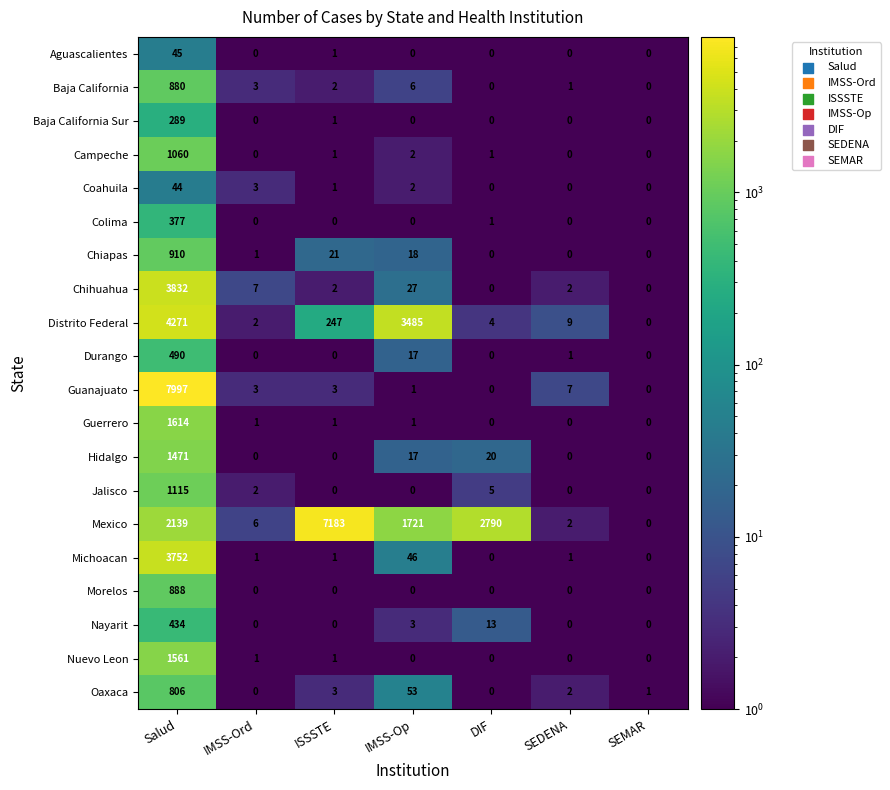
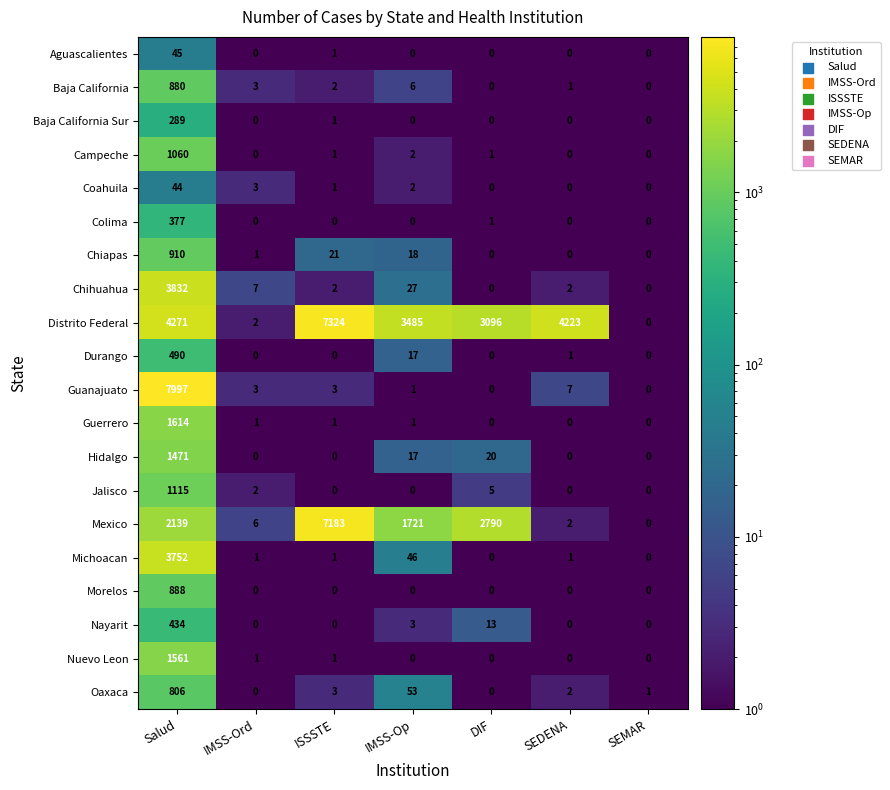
  {
    "Aguascalientes": {
      "Salud": 45,
      "IMSS-Ord": 0,
      "ISSSTE": 1,
      "IMSS-Op": 0,
      "DIF": 0,
      "SEDENA": 0,
      "SEMAR": 0
    },
    "Baja California": {
      "Salud": 880,
      "IMSS-Ord": 3,
      "ISSSTE": 2,
      "IMSS-Op": 6,
      "DIF": 0,
      "SEDENA": 1,
      "SEMAR": 0
    },
    "Baja California Sur": {
      "Salud": 289,
      "IMSS-Ord": 0,
      "ISSSTE": 1,
      "IMSS-Op": 0,
      "DIF": 0,
      "SEDENA": 0,
      "SEMAR": 0
    },
    "Campeche": {
      "Salud": 1060,
      "IMSS-Ord": 0,
      "ISSSTE": 1,
      "IMSS-Op": 2,
      "DIF": 1,
      "SEDENA": 0,
      "SEMAR": 0
    },
    "Coahuila": {
      "Salud": 44,
      "IMSS-Ord": 3,
      "ISSSTE": 1,
      "IMSS-Op": 2,
      "DIF": 0,
      "SEDENA": 0,
      "SEMAR": 0
    },
    "Colima": {
      "Salud": 377,
      "IMSS-Ord": 0,
      "ISSSTE": 0,
      "IMSS-Op": 0,
      "DIF": 1,
      "SEDENA": 0,
      "SEMAR": 0
    },
    "Chiapas": {
      "Salud": 910,
      "IMSS-Ord": 1,
      "ISSSTE": 21,
      "IMSS-Op": 18,
      "DIF": 0,
      "SEDENA": 0,
      "SEMAR": 0
    },
    "Chihuahua": {
      "Salud": 3832,
      "IMSS-Ord": 7,
      "ISSSTE": 2,
      "IMSS-Op": 27,
      "DIF": 0,
      "SEDENA": 2,
      "SEMAR": 0
    },
    "Distrito Federal": {
      "Salud": 4271,
      "IMSS-Ord": 2,
-     "ISSSTE": 247,
+     "ISSSTE": 7324,
      "IMSS-Op": 3485,
-     "DIF": 4,
-     "SEDENA": 9,
+     "DIF": 3096,
+     "SEDENA": 4223,
      "SEMAR": 0
    },
    "Durango": {
      "Salud": 490,
      "IMSS-Ord": 0,
      "ISSSTE": 0,
      "IMSS-Op": 17,
      "DIF": 0,
      "SEDENA": 1,
      "SEMAR": 0
    },
    "Guanajuato": {
      "Salud": 7997,
      "IMSS-Ord": 3,
      "ISSSTE": 3,
      "IMSS-Op": 1,
      "DIF": 0,
      "SEDENA": 7,
      "SEMAR": 0
    },
    "Guerrero": {
      "Salud": 1614,
      "IMSS-Ord": 1,
      "ISSSTE": 1,
      "IMSS-Op": 1,
      "DIF": 0,
      "SEDENA": 0,
      "SEMAR": 0
    },
    "Hidalgo": {
      "Salud": 1471,
      "IMSS-Ord": 0,
      "ISSSTE": 0,
      "IMSS-Op": 17,
      "DIF": 20,
      "SEDENA": 0,
      "SEMAR": 0
    },
    "Jalisco": {
      "Salud": 1115,
      "IMSS-Ord": 2,
      "ISSSTE": 0,
      "IMSS-Op": 0,
      "DIF": 5,
      "SEDENA": 0,
      "SEMAR": 0
    },
    "Mexico": {
      "Salud": 2139,
      "IMSS-Ord": 6,
      "ISSSTE": 7183,
      "IMSS-Op": 1721,
      "DIF": 2790,
      "SEDENA": 2,
      "SEMAR": 0
    },
    "Michoacan": {
      "Salud": 3752,
      "IMSS-Ord": 1,
      "ISSSTE": 1,
      "IMSS-Op": 46,
      "DIF": 0,
      "SEDENA": 1,
      "SEMAR": 0
    },
    "Morelos": {
      "Salud": 888,
      "IMSS-Ord": 0,
      "ISSSTE": 0,
      "IMSS-Op": 0,
      "DIF": 0,
      "SEDENA": 0,
      "SEMAR": 0
    },
    "Nayarit": {
      "Salud": 434,
      "IMSS-Ord": 0,
      "ISSSTE": 0,
      "IMSS-Op": 3,
      "DIF": 13,
      "SEDENA": 0,
      "SEMAR": 0
    },
    "Nuevo Leon": {
      "Salud": 1561,
      "IMSS-Ord": 1,
      "ISSSTE": 1,
      "IMSS-Op": 0,
      "DIF": 0,
      "SEDENA": 0,
      "SEMAR": 0
    },
    "Oaxaca": {
      "Salud": 806,
      "IMSS-Ord": 0,
      "ISSSTE": 3,
      "IMSS-Op": 53,
      "DIF": 0,
      "SEDENA": 2,
      "SEMAR": 1
    }
  }
